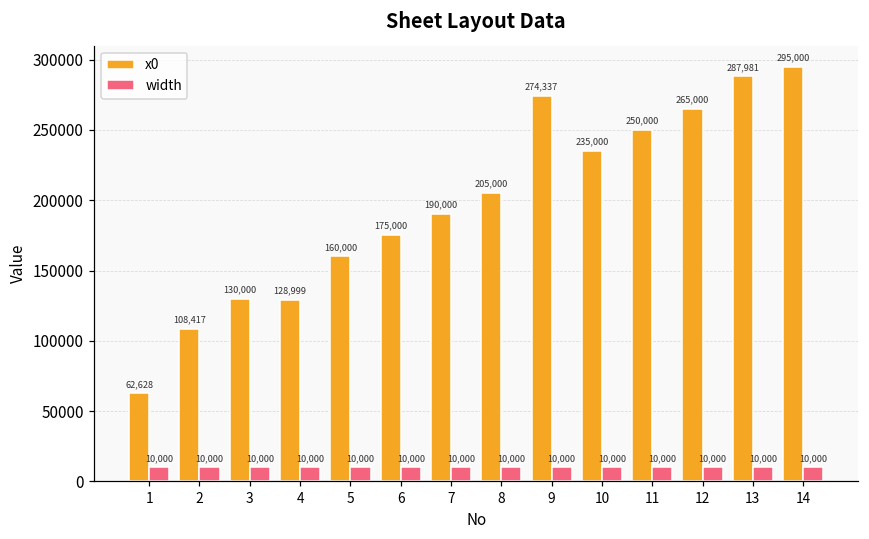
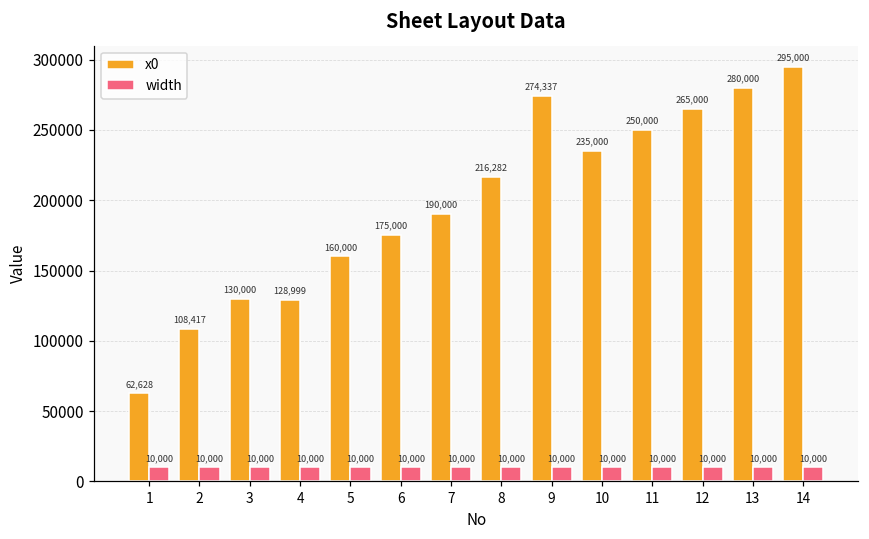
  {
    "x0": {
      "1": "62,628",
      "2": "108,417",
      "3": "130,000",
      "4": "128,999",
      "5": "160,000",
      "6": "175,000",
      "7": "190,000",
-     "8": "205,000",
+     "8": "216,282",
      "9": "274,337",
      "10": "235,000",
      "11": "250,000",
      "12": "265,000",
-     "13": "287,981",
+     "13": "280,000",
      "14": "295,000"
    },
    "width": {
      "1": "10,000",
      "2": "10,000",
      "3": "10,000",
      "4": "10,000",
      "5": "10,000",
      "6": "10,000",
      "7": "10,000",
      "8": "10,000",
      "9": "10,000",
      "10": "10,000",
      "11": "10,000",
      "12": "10,000",
      "13": "10,000",
      "14": "10,000"
    }
  }
